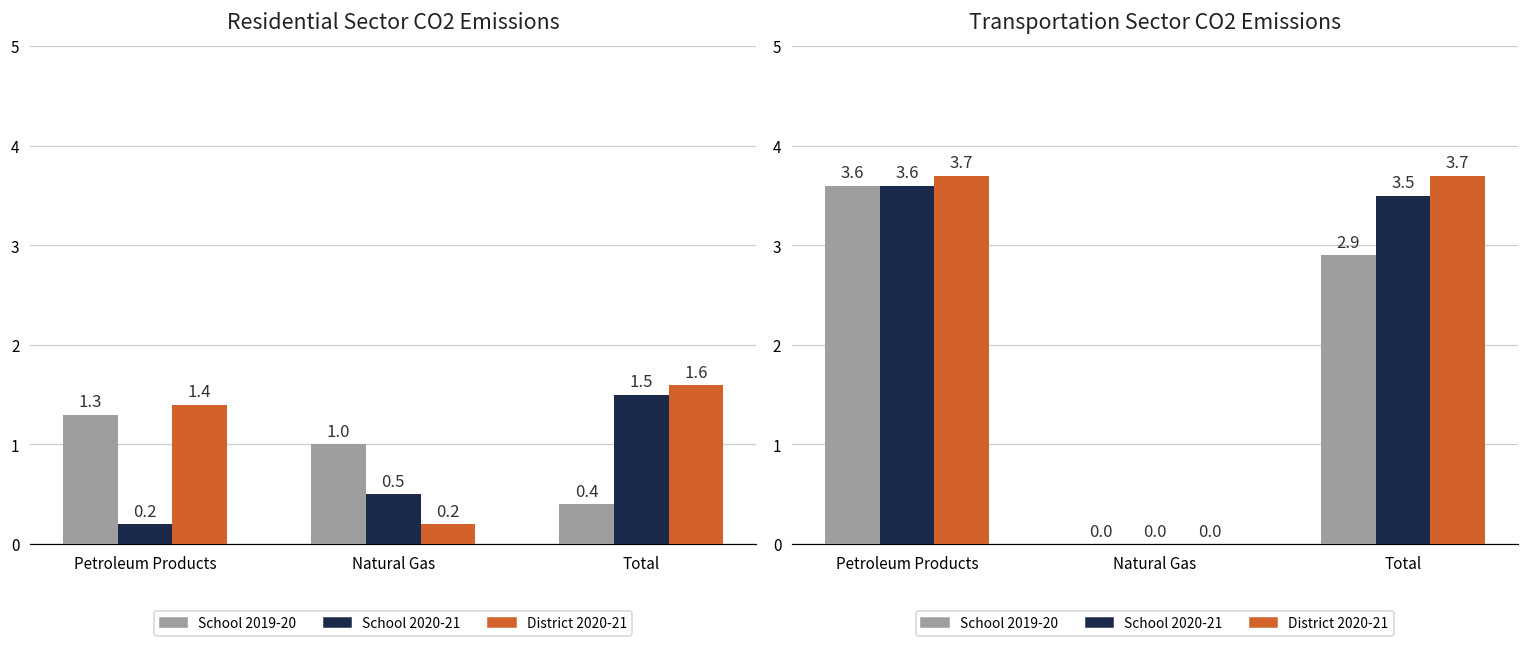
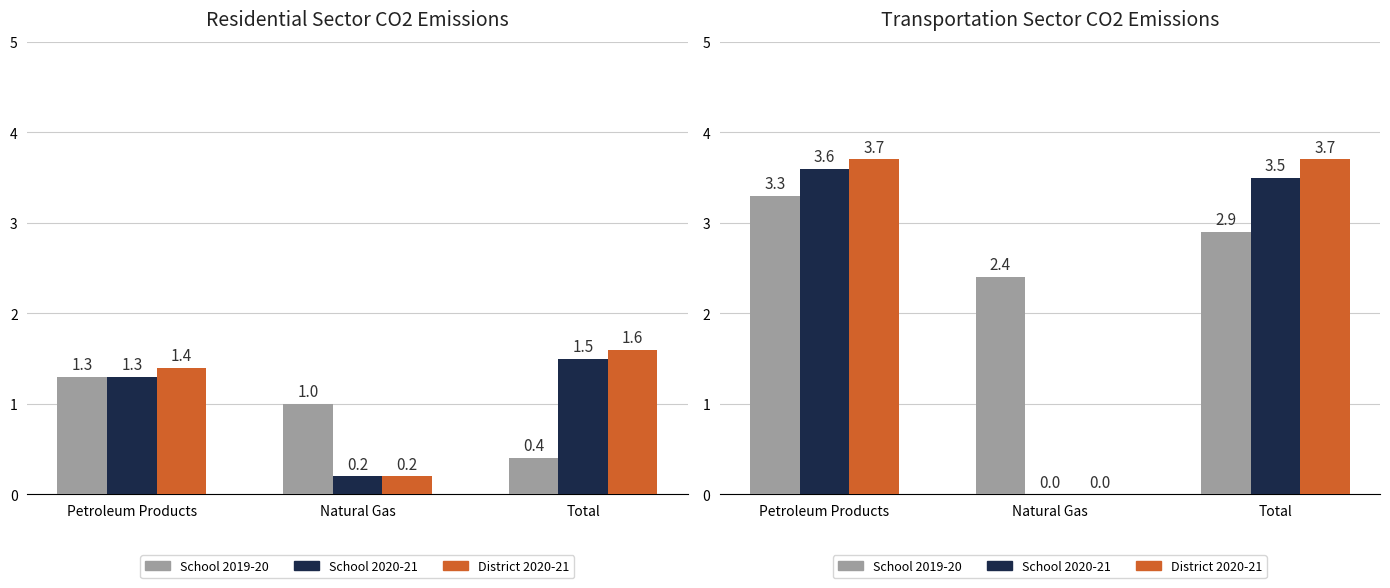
  {
    "Residential Sector CO2 Emissions": {
      "School 2019-20": {
        "Petroleum Products": 1.3,
        "Natural Gas": 1.0,
        "Total": 0.4
      },
      "School 2020-21": {
-       "Petroleum Products": 0.2,
-       "Natural Gas": 0.5,
+       "Petroleum Products": 1.3,
+       "Natural Gas": 0.2,
        "Total": 1.5
      },
      "District 2020-21": {
        "Petroleum Products": 1.4,
        "Natural Gas": 0.2,
        "Total": 1.6
      }
    },
    "Transportation Sector CO2 Emissions": {
      "School 2019-20": {
-       "Petroleum Products": 3.6,
-       "Natural Gas": 0.0,
+       "Petroleum Products": 3.3,
+       "Natural Gas": 2.4,
        "Total": 2.9
      },
      "School 2020-21": {
        "Petroleum Products": 3.6,
        "Natural Gas": 0.0,
        "Total": 3.5
      },
      "District 2020-21": {
        "Petroleum Products": 3.7,
        "Natural Gas": 0.0,
        "Total": 3.7
      }
    }
  }
